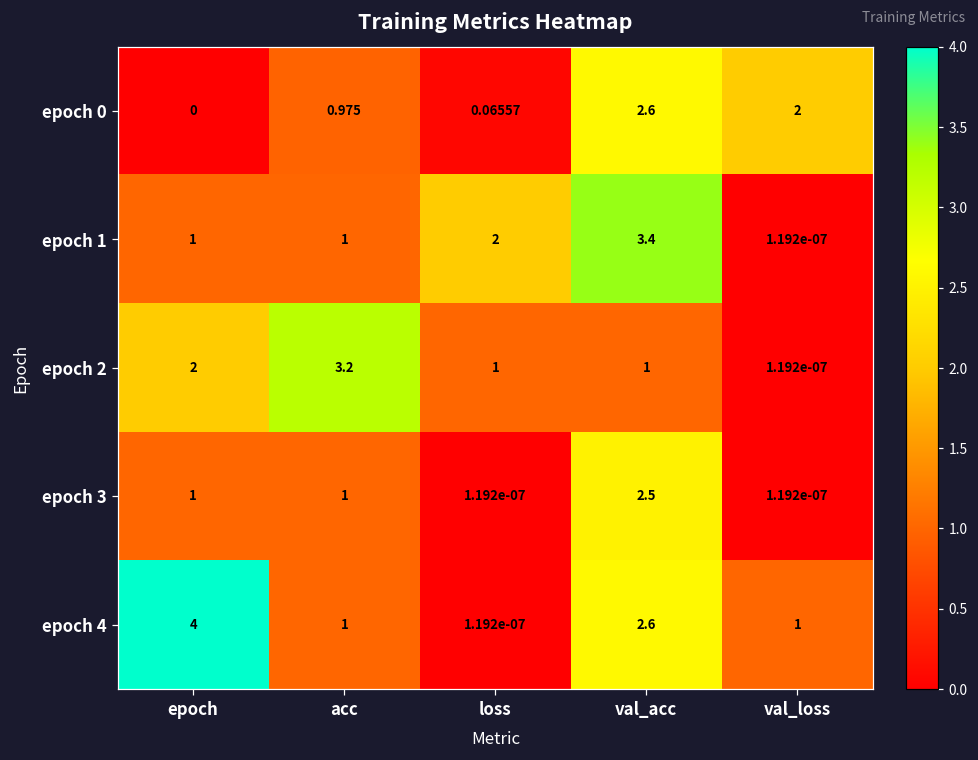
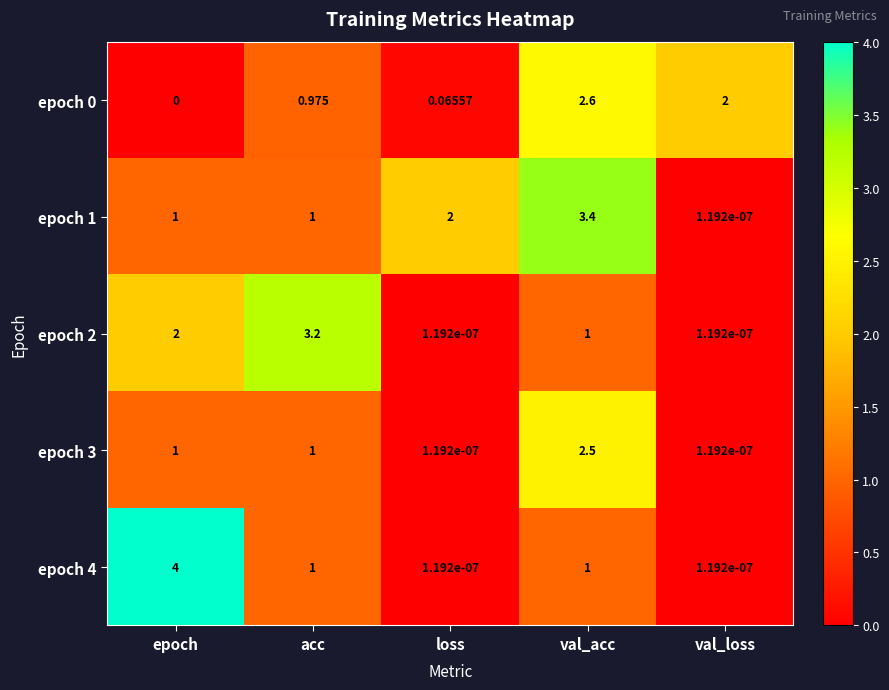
  {
    "epoch 0": {
      "epoch": "0",
      "acc": "0.975",
      "loss": "0.06557",
      "val_acc": "2.6",
      "val_loss": "2"
    },
    "epoch 1": {
      "epoch": "1",
      "acc": "1",
      "loss": "2",
      "val_acc": "3.4",
      "val_loss": "1.192e-07"
    },
    "epoch 2": {
      "epoch": "2",
      "acc": "3.2",
-     "loss": "1",
+     "loss": "1.192e-07",
      "val_acc": "1",
      "val_loss": "1.192e-07"
    },
    "epoch 3": {
      "epoch": "1",
      "acc": "1",
      "loss": "1.192e-07",
      "val_acc": "2.5",
      "val_loss": "1.192e-07"
    },
    "epoch 4": {
      "epoch": "4",
      "acc": "1",
      "loss": "1.192e-07",
-     "val_acc": "2.6",
-     "val_loss": "1"
+     "val_acc": "1",
+     "val_loss": "1.192e-07"
    }
  }
